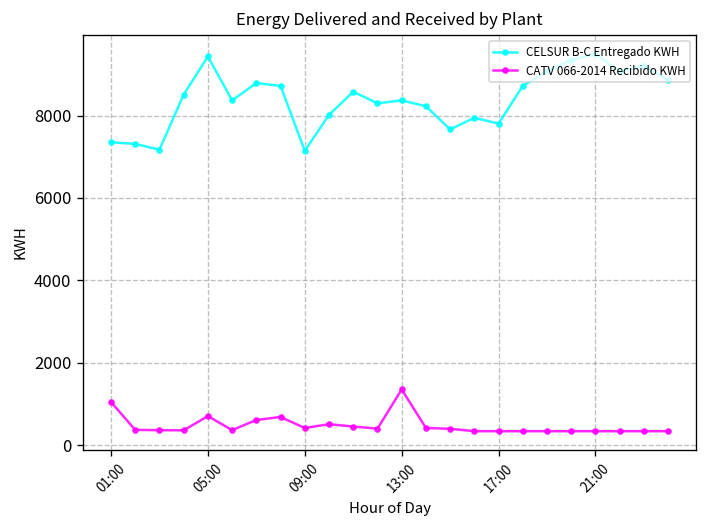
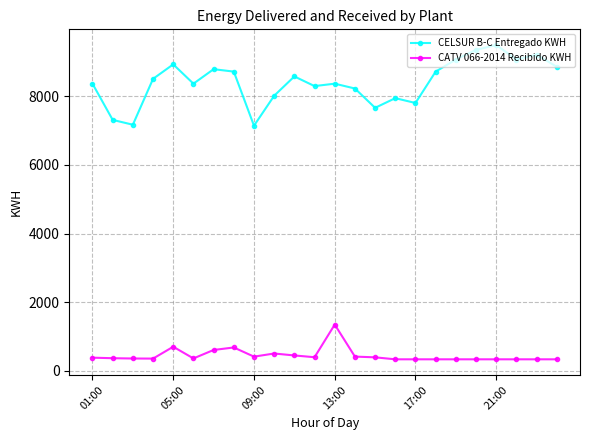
  {
    "CELSUR B-C Entregado KWH": {
-     "01:00": 7400,
-     "05:00": 9400,
+     "01:00": 8400,
+     "05:00": 8900,
      "09:00": 7100,
      "13:00": 8400,
      "17:00": 7800
    },
    "CATV 066-2014 Recibido KWH": {
-     "01:00": 1000,
+     "01:00": 400,
      "05:00": 700,
      "09:00": 400,
      "13:00": 1400,
      "17:00": 300,
      "21:00": 300
    }
  }
